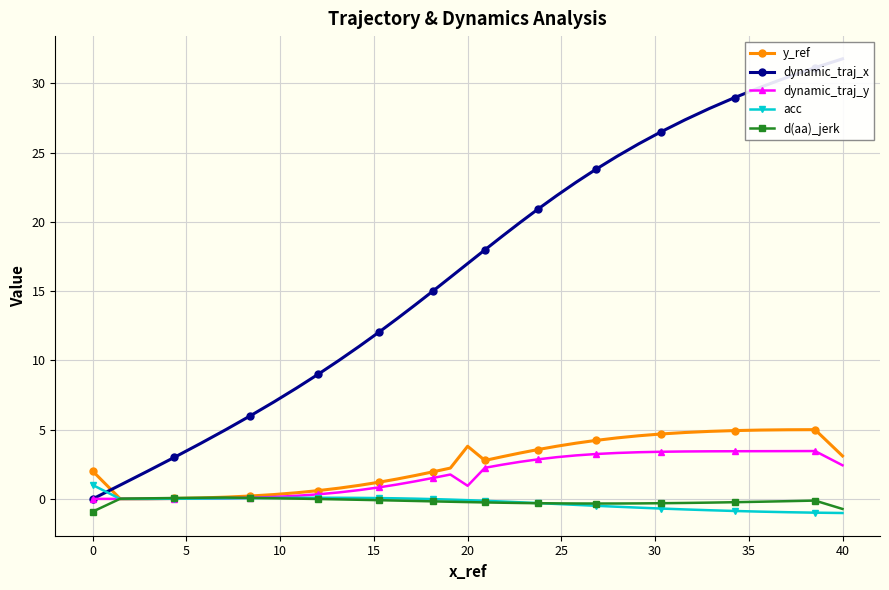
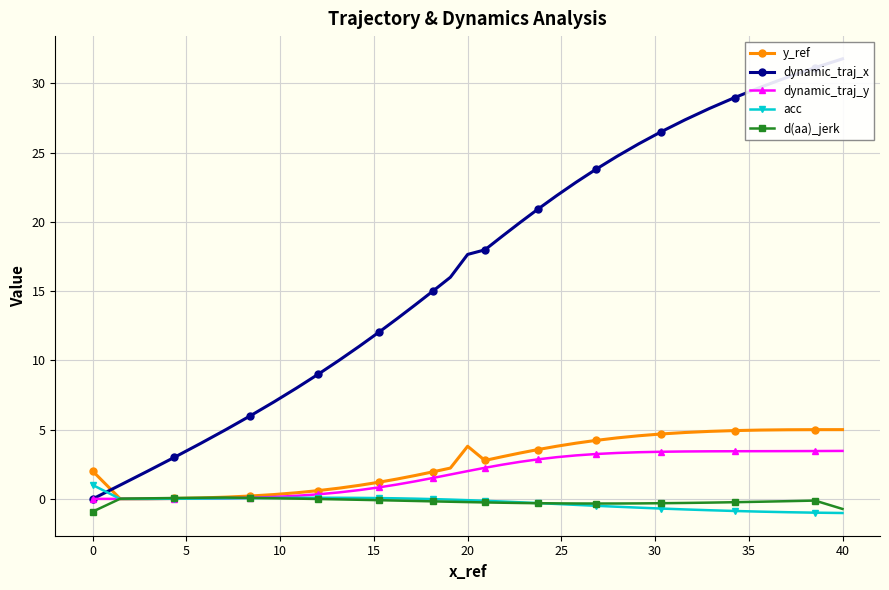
  {
    "y_ref": {
      "0": 2.0,
      "20": 3.8,
-     "40": 3.1
+     "40": 5.0
    },
    "dynamic_traj_x": {
-     "20": 17.0
+     "20": 17.7
    },
    "dynamic_traj_y": {
-     "20": 0.9,
-     "40": 2.4
+     "20": 2.0,
+     "40": 3.5
    },
    "acc": {
      "0": 1.0,
      "40": -1.0
    },
    "d(aa)_jerk": {
      "0": -0.9,
      "40": -0.7
    }
  }
